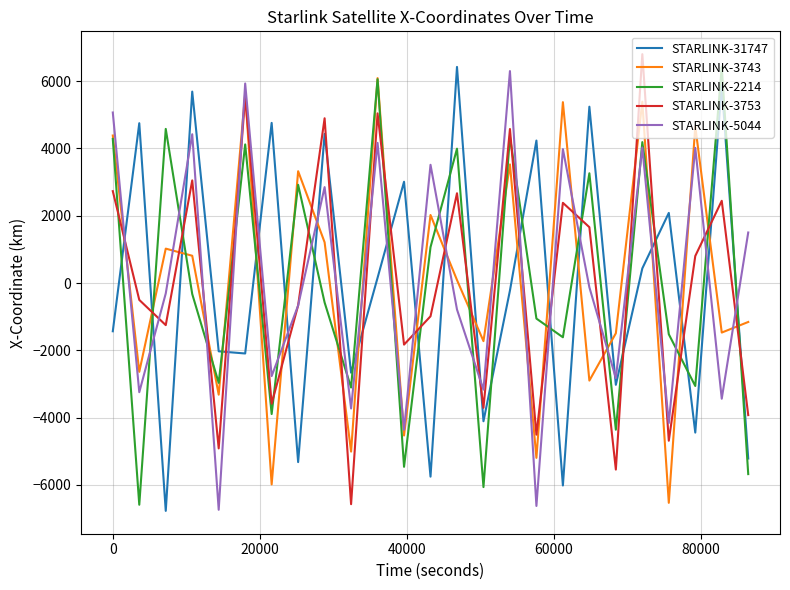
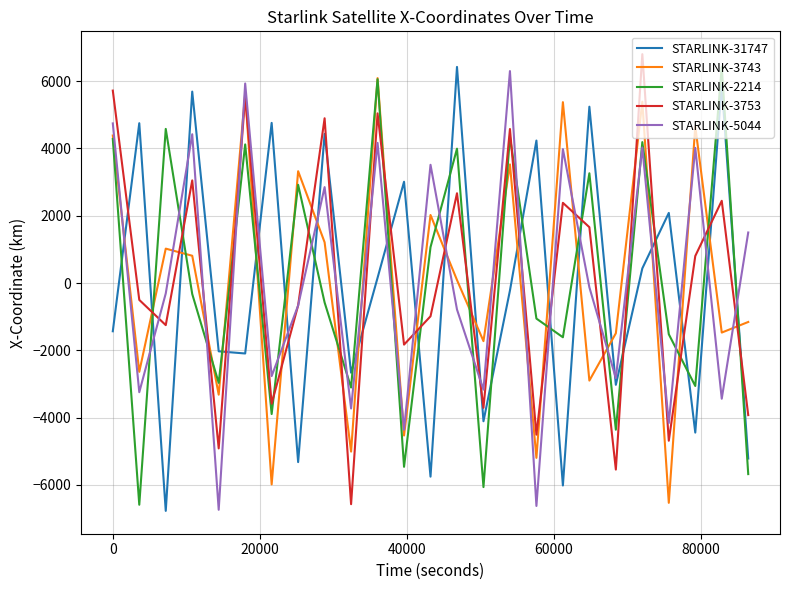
  {
    "STARLINK-31747": {
      "0": -1400
    },
    "STARLINK-3743": {
      "0": 4400
    },
    "STARLINK-2214": {
      "0": 4300
    },
    "STARLINK-3753": {
-     "0": 2700
+     "0": 5700
    },
    "STARLINK-5044": {
-     "0": 5100
+     "0": 4700
    }
  }
